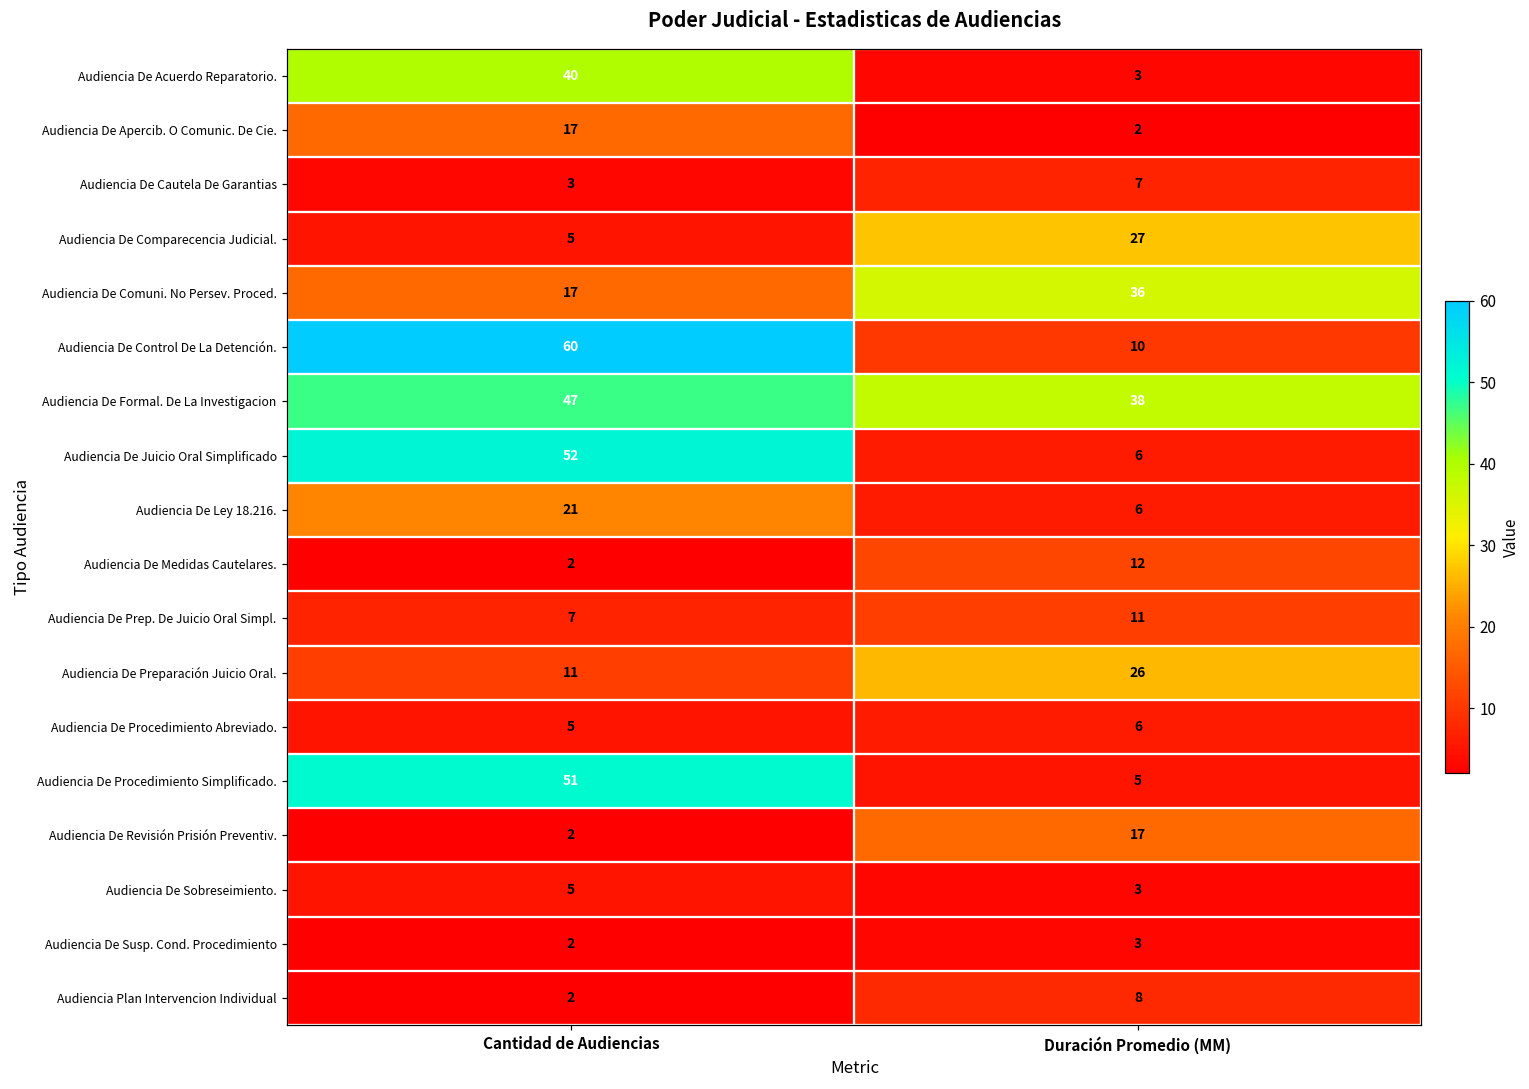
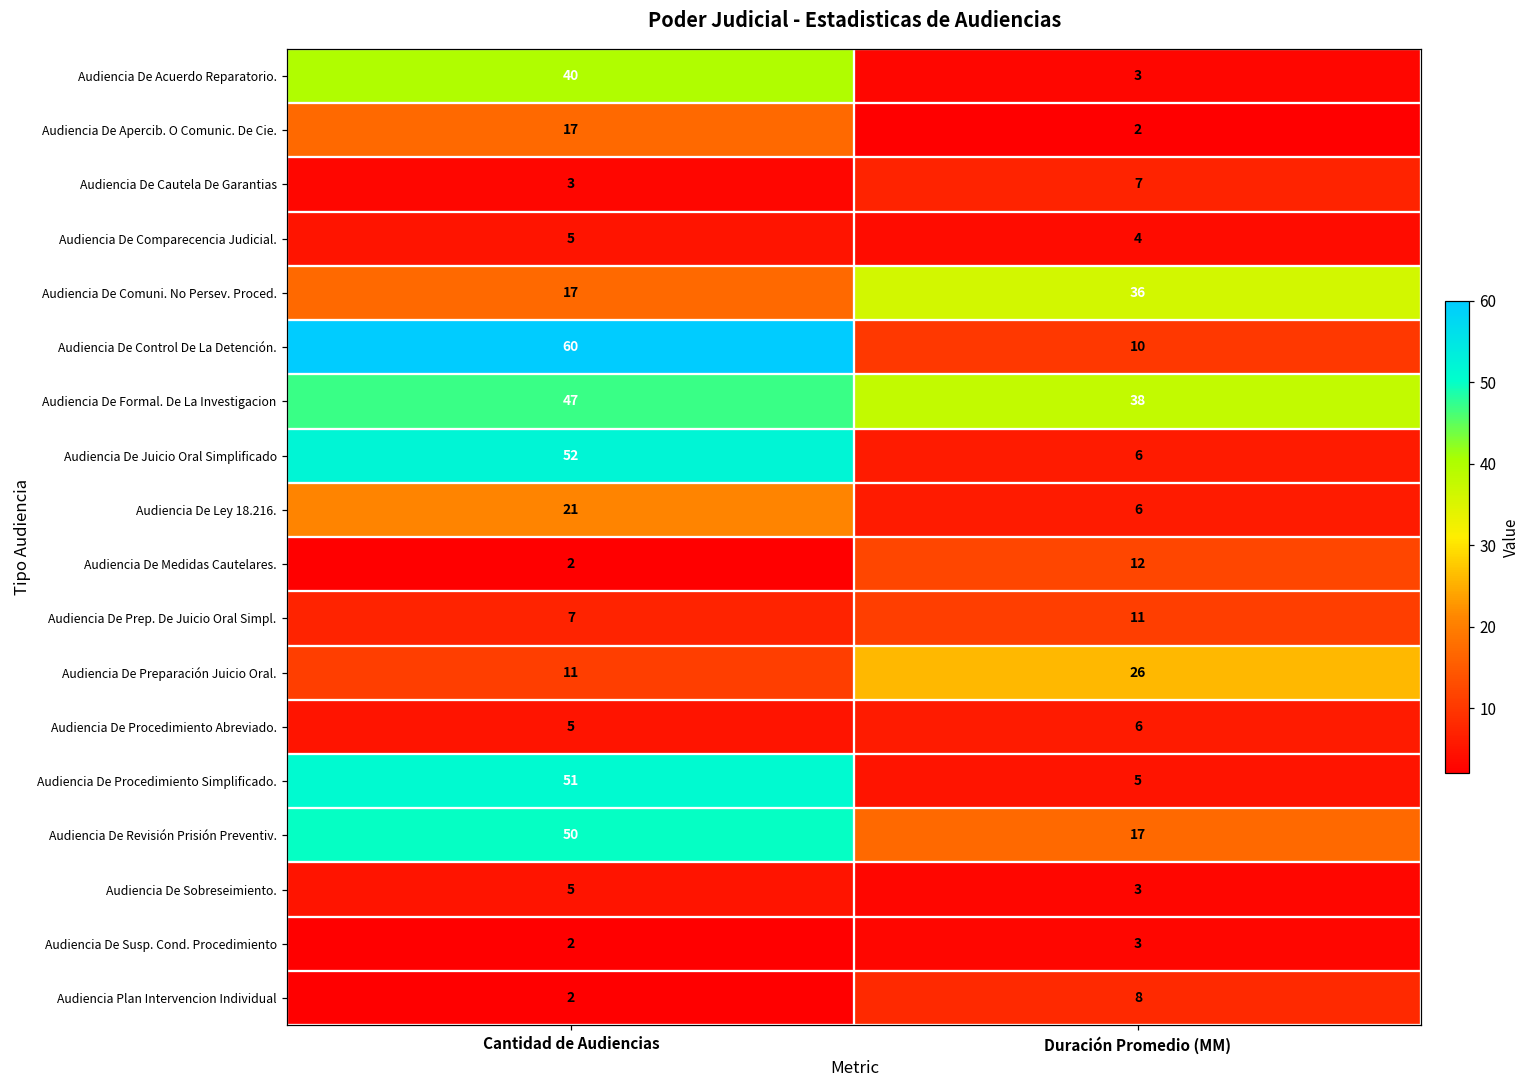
  {
    "Audiencia De Acuerdo Reparatorio.": {
      "Cantidad de Audiencias": 40,
      "Duración Promedio (MM)": 3
    },
    "Audiencia De Apercib. O Comunic. De Cie.": {
      "Cantidad de Audiencias": 17,
      "Duración Promedio (MM)": 2
    },
    "Audiencia De Cautela De Garantias": {
      "Cantidad de Audiencias": 3,
      "Duración Promedio (MM)": 7
    },
    "Audiencia De Comparecencia Judicial.": {
      "Cantidad de Audiencias": 5,
-     "Duración Promedio (MM)": 27
+     "Duración Promedio (MM)": 4
    },
    "Audiencia De Comuni. No Persev. Proced.": {
      "Cantidad de Audiencias": 17,
      "Duración Promedio (MM)": 36
    },
    "Audiencia De Control De La Detención.": {
      "Cantidad de Audiencias": 60,
      "Duración Promedio (MM)": 10
    },
    "Audiencia De Formal. De La Investigacion": {
      "Cantidad de Audiencias": 47,
      "Duración Promedio (MM)": 38
    },
    "Audiencia De Juicio Oral Simplificado": {
      "Cantidad de Audiencias": 52,
      "Duración Promedio (MM)": 6
    },
    "Audiencia De Ley 18.216.": {
      "Cantidad de Audiencias": 21,
      "Duración Promedio (MM)": 6
    },
    "Audiencia De Medidas Cautelares.": {
      "Cantidad de Audiencias": 2,
      "Duración Promedio (MM)": 12
    },
    "Audiencia De Prep. De Juicio Oral Simpl.": {
      "Cantidad de Audiencias": 7,
      "Duración Promedio (MM)": 11
    },
    "Audiencia De Preparación Juicio Oral.": {
      "Cantidad de Audiencias": 11,
      "Duración Promedio (MM)": 26
    },
    "Audiencia De Procedimiento Abreviado.": {
      "Cantidad de Audiencias": 5,
      "Duración Promedio (MM)": 6
    },
    "Audiencia De Procedimiento Simplificado.": {
      "Cantidad de Audiencias": 51,
      "Duración Promedio (MM)": 5
    },
    "Audiencia De Revisión Prisión Preventiv.": {
-     "Cantidad de Audiencias": 2,
+     "Cantidad de Audiencias": 50,
      "Duración Promedio (MM)": 17
    },
    "Audiencia De Sobreseimiento.": {
      "Cantidad de Audiencias": 5,
      "Duración Promedio (MM)": 3
    },
    "Audiencia De Susp. Cond. Procedimiento": {
      "Cantidad de Audiencias": 2,
      "Duración Promedio (MM)": 3
    },
    "Audiencia Plan Intervencion Individual": {
      "Cantidad de Audiencias": 2,
      "Duración Promedio (MM)": 8
    }
  }
